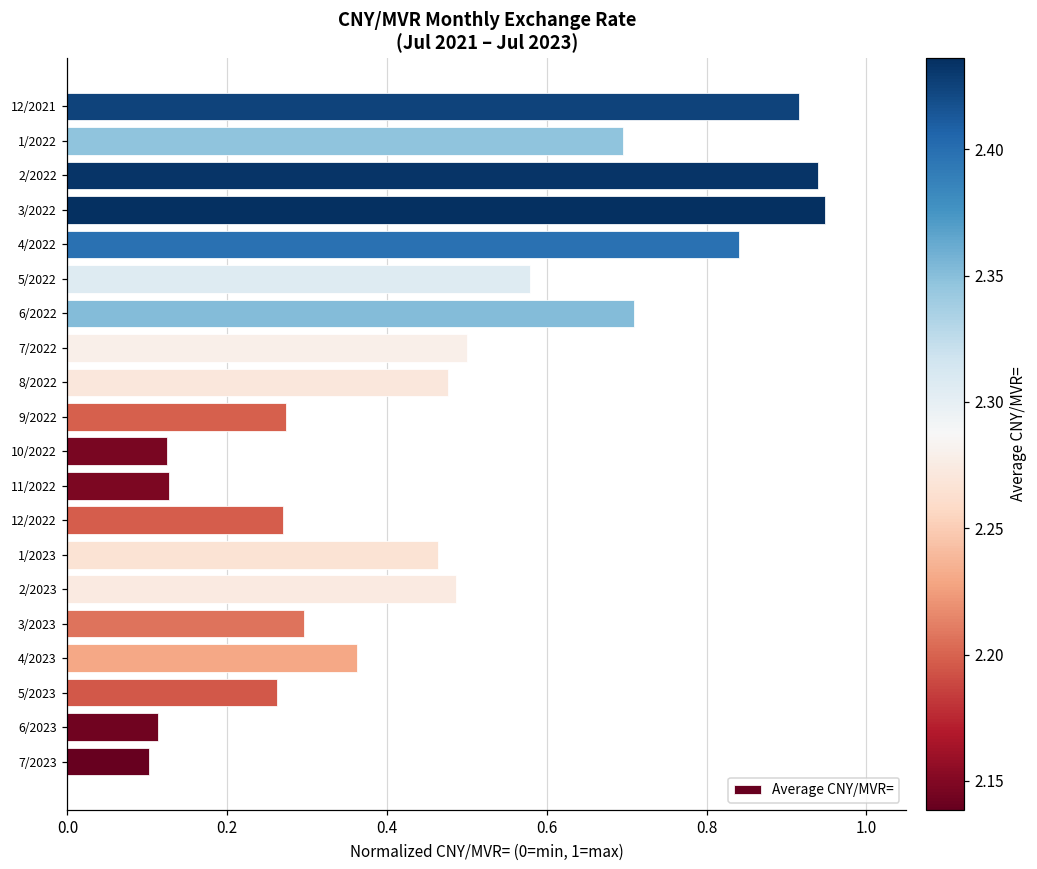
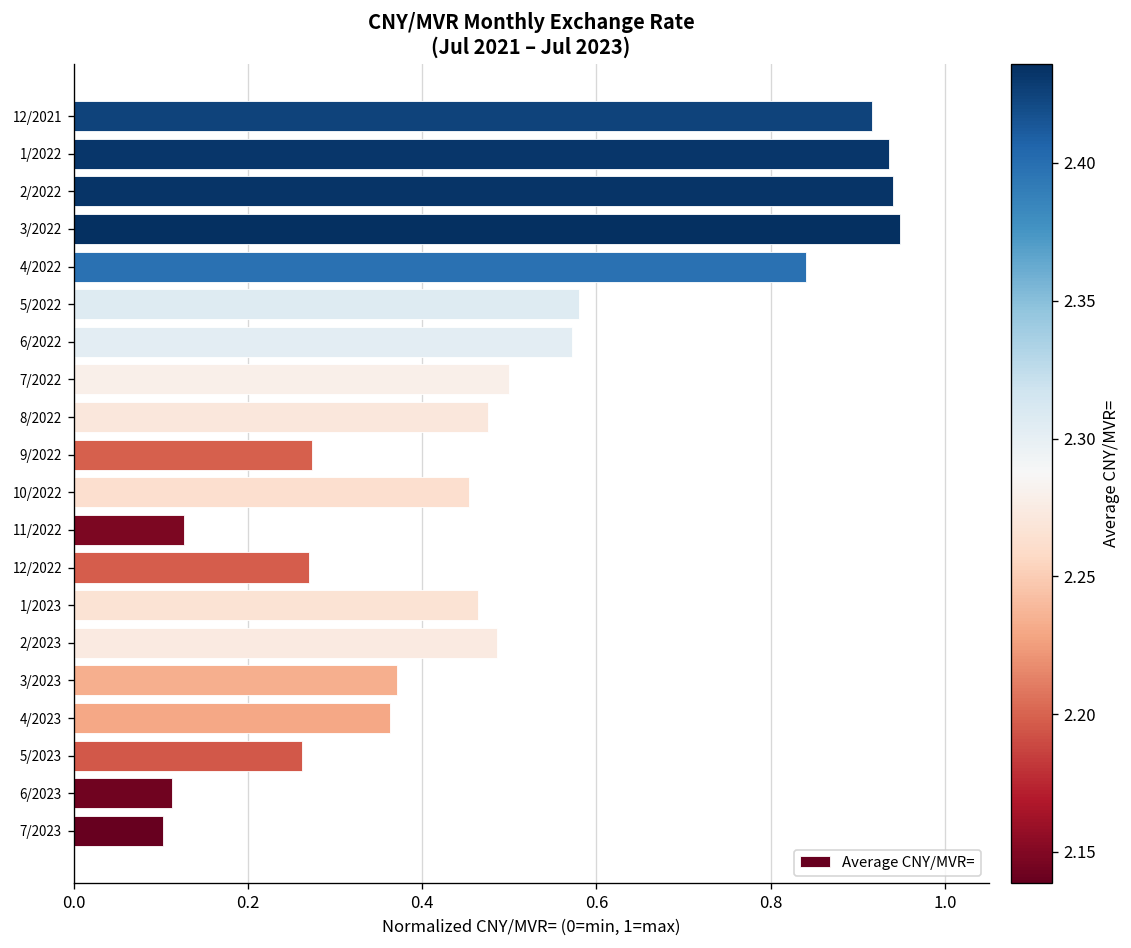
  {
    "12/2021": 0.92,
-   "1/2022": 0.70,
+   "1/2022": 0.94,
    "2/2022": 0.94,
    "3/2022": 0.95,
    "4/2022": 0.84,
    "5/2022": 0.58,
-   "6/2022": 0.71,
+   "6/2022": 0.57,
    "7/2022": 0.50,
    "8/2022": 0.48,
    "9/2022": 0.27,
-   "10/2022": 0.12,
+   "10/2022": 0.45,
    "11/2022": 0.13,
    "12/2022": 0.27,
    "1/2023": 0.46,
    "2/2023": 0.49,
-   "3/2023": 0.30,
+   "3/2023": 0.37,
    "4/2023": 0.36,
    "5/2023": 0.26,
    "6/2023": 0.11,
    "7/2023": 0.10
  }
